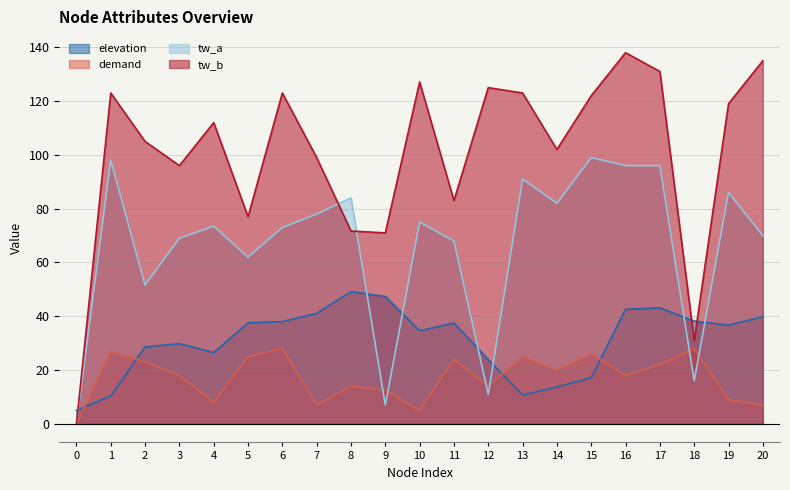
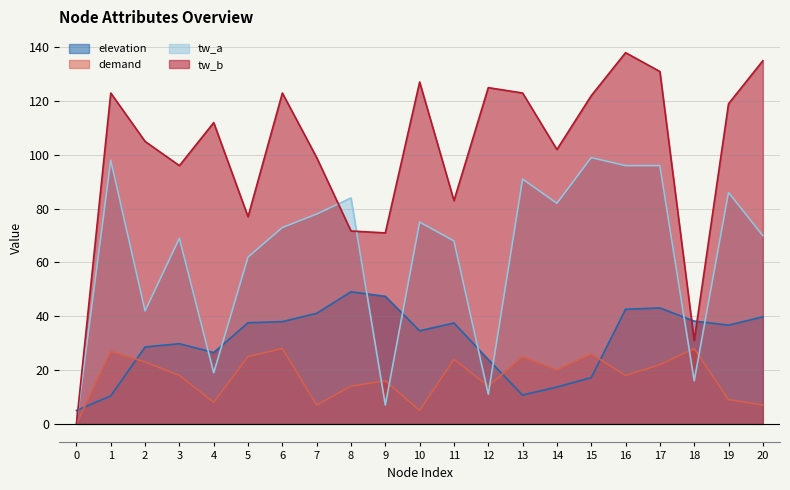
  {
    "elevation": {
      "0": 5,
      "1": 10,
      "2": 29,
      "3": 30,
      "4": 27,
      "5": 38,
      "6": 38,
      "7": 41,
      "8": 49,
      "9": 47,
      "10": 35,
      "11": 38,
      "12": 24,
      "13": 11,
      "14": 14,
      "15": 17,
      "16": 43,
      "17": 43,
      "18": 38,
      "19": 37,
      "20": 40
    },
    "demand": {
      "1": 27,
      "2": 23,
      "3": 18,
      "4": 8,
      "5": 25,
      "6": 28,
      "7": 7,
      "8": 14,
-     "9": 13,
+     "9": 16,
      "10": 5,
      "11": 24,
      "12": 14,
      "13": 25,
      "14": 20,
      "15": 26,
      "16": 18,
      "17": 22,
      "18": 28,
      "19": 9,
      "20": 7
    },
    "tw_a": {
      "1": 98,
-     "2": 52,
+     "2": 42,
      "3": 69,
-     "4": 74,
+     "4": 19,
      "5": 62,
      "6": 73,
      "7": 78,
      "8": 84,
      "9": 7,
      "10": 75,
      "11": 68,
      "12": 11,
      "13": 91,
      "14": 82,
      "15": 99,
      "16": 96,
      "17": 96,
      "18": 16,
      "19": 86,
      "20": 70
    },
    "tw_b": {
      "1": 123,
      "2": 105,
      "3": 96,
      "4": 112,
      "5": 77,
      "6": 123,
      "7": 99,
      "8": 72,
      "9": 71,
      "10": 127,
      "11": 83,
      "12": 125,
      "13": 123,
      "14": 102,
      "15": 122,
      "16": 138,
      "17": 131,
      "18": 31,
      "19": 119,
      "20": 135
    }
  }
